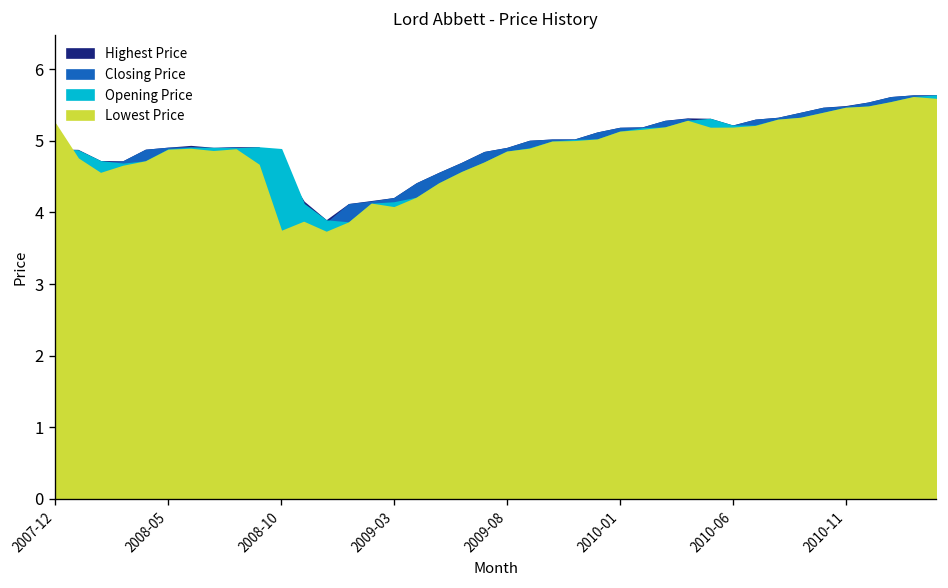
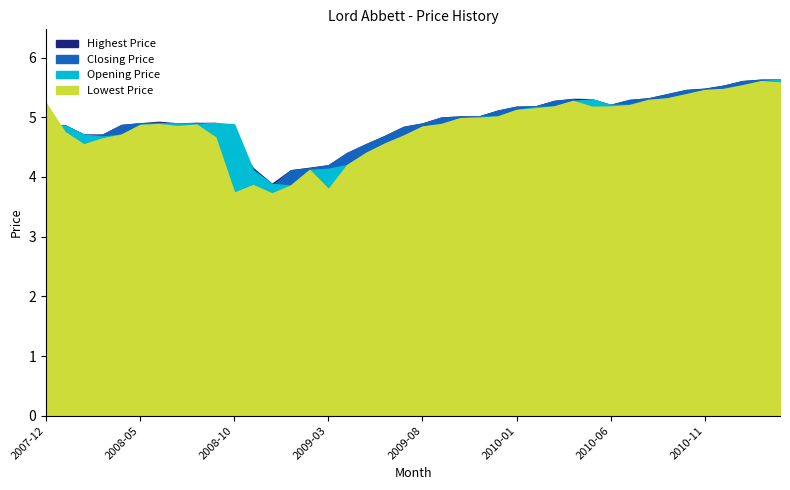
  {
    "Opening Price": {
      "2008-10": 4.9,
      "2009-03": 4.1
    },
    "Lowest Price": {
      "2007-12": 5.2,
-     "2009-03": 4.1
+     "2009-03": 3.8
    }
  }
